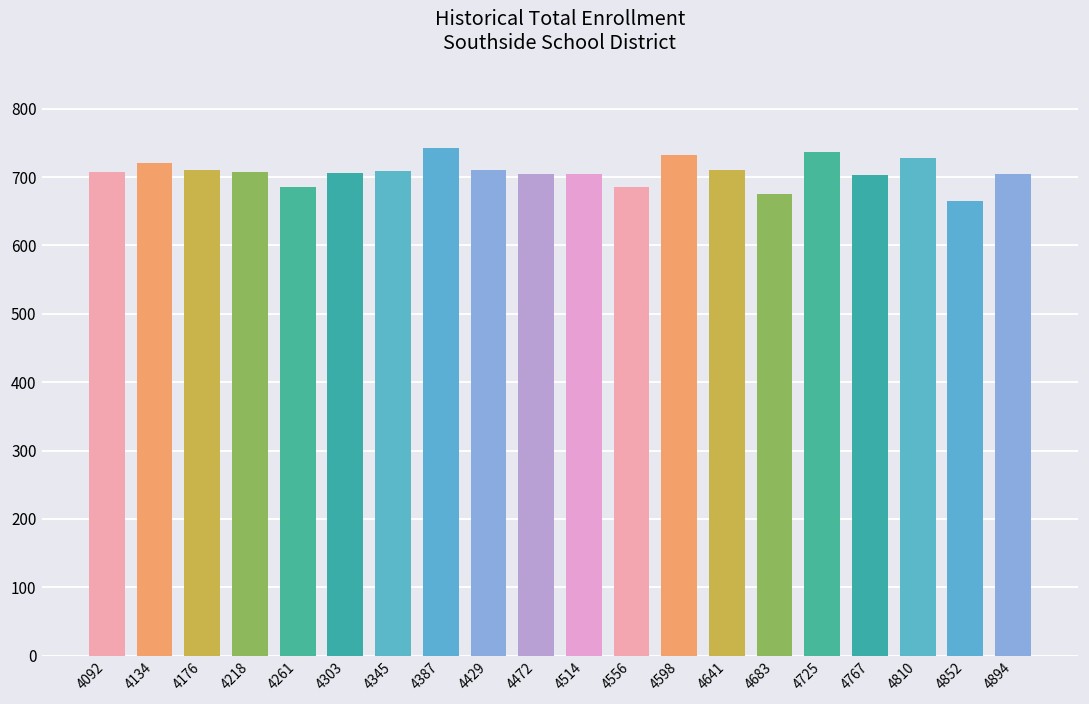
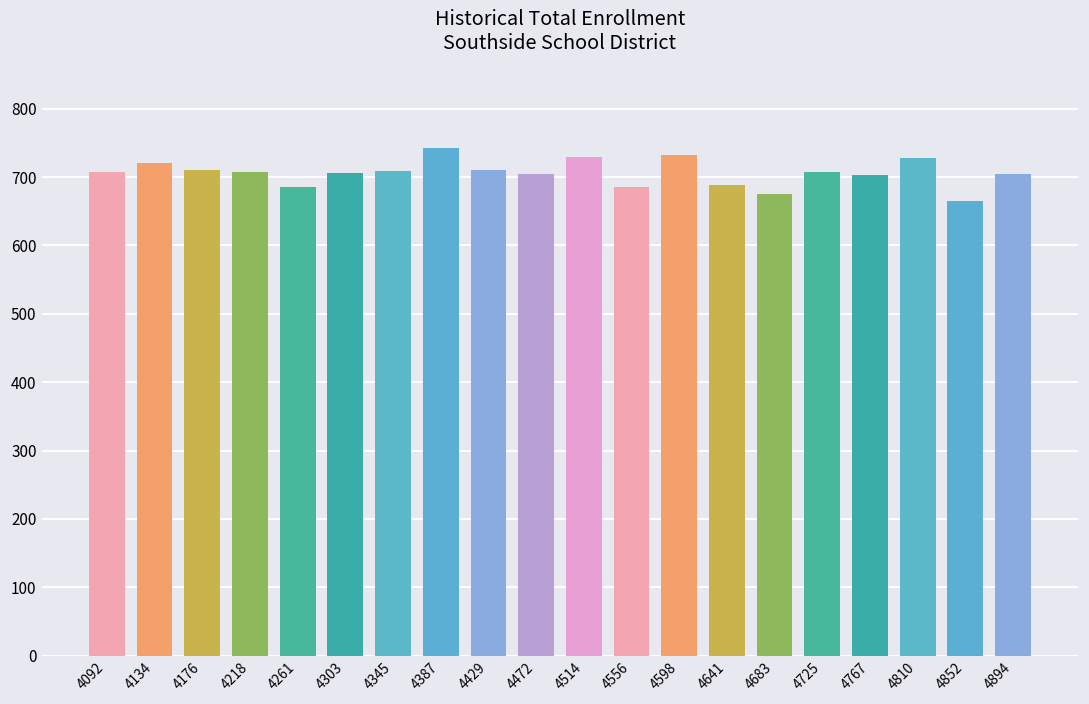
  {
    "4092": 710,
    "4134": 720,
    "4176": 710,
    "4218": 710,
    "4261": 690,
    "4303": 710,
    "4345": 710,
    "4387": 740,
    "4429": 710,
    "4472": 710,
-   "4514": 710,
+   "4514": 730,
    "4556": 690,
    "4598": 730,
-   "4641": 710,
+   "4641": 690,
    "4683": 680,
-   "4725": 740,
+   "4725": 710,
    "4767": 700,
    "4810": 730,
    "4852": 670,
    "4894": 710
  }
